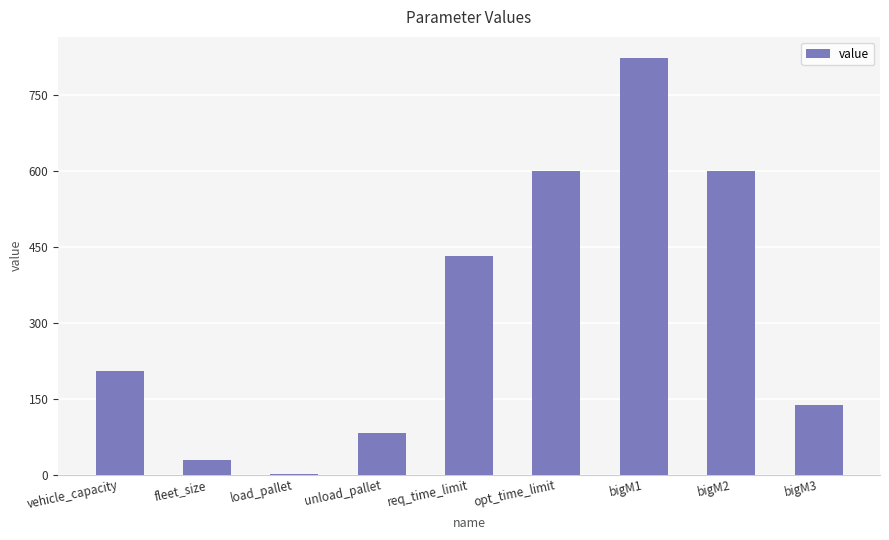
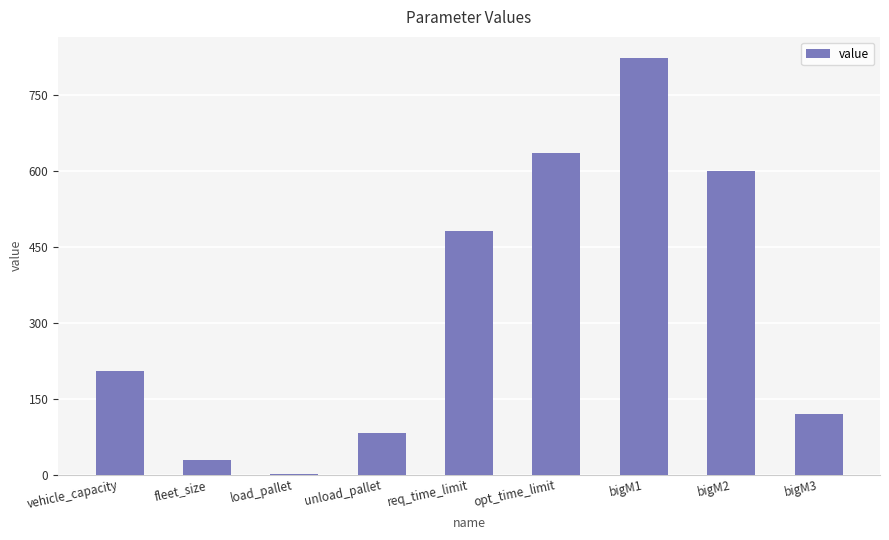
  {
    "vehicle_capacity": 210,
    "fleet_size": 30,
    "unload_pallet": 80,
-   "req_time_limit": 430,
-   "opt_time_limit": 600,
+   "req_time_limit": 480,
+   "opt_time_limit": 640,
    "bigM1": 820,
    "bigM2": 600,
-   "bigM3": 140
+   "bigM3": 120
  }
